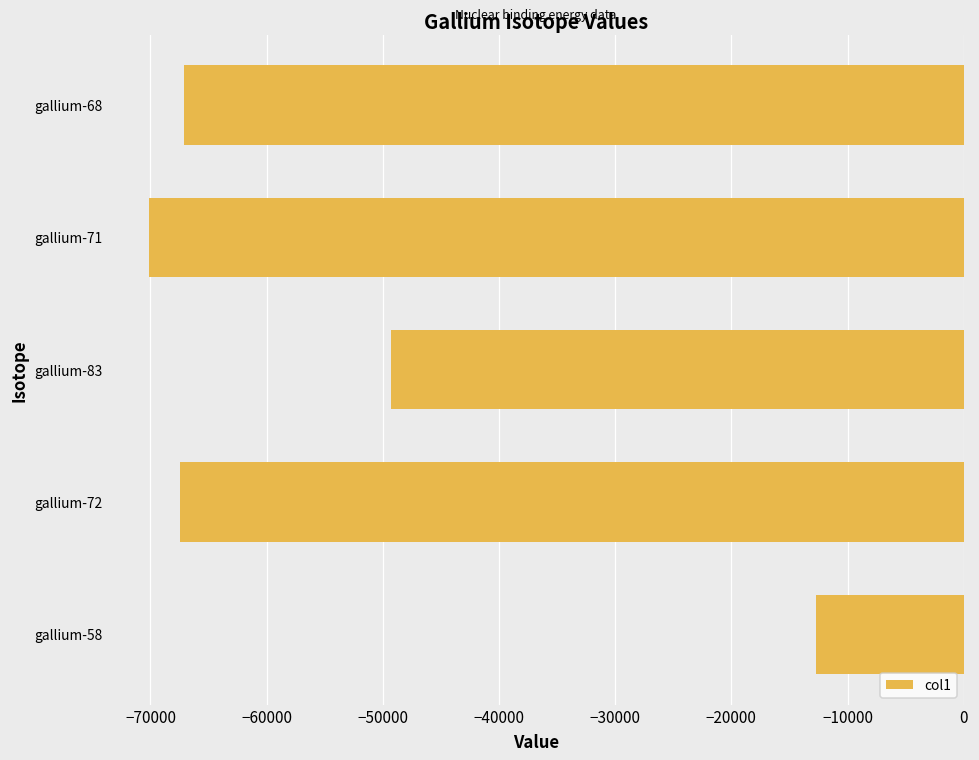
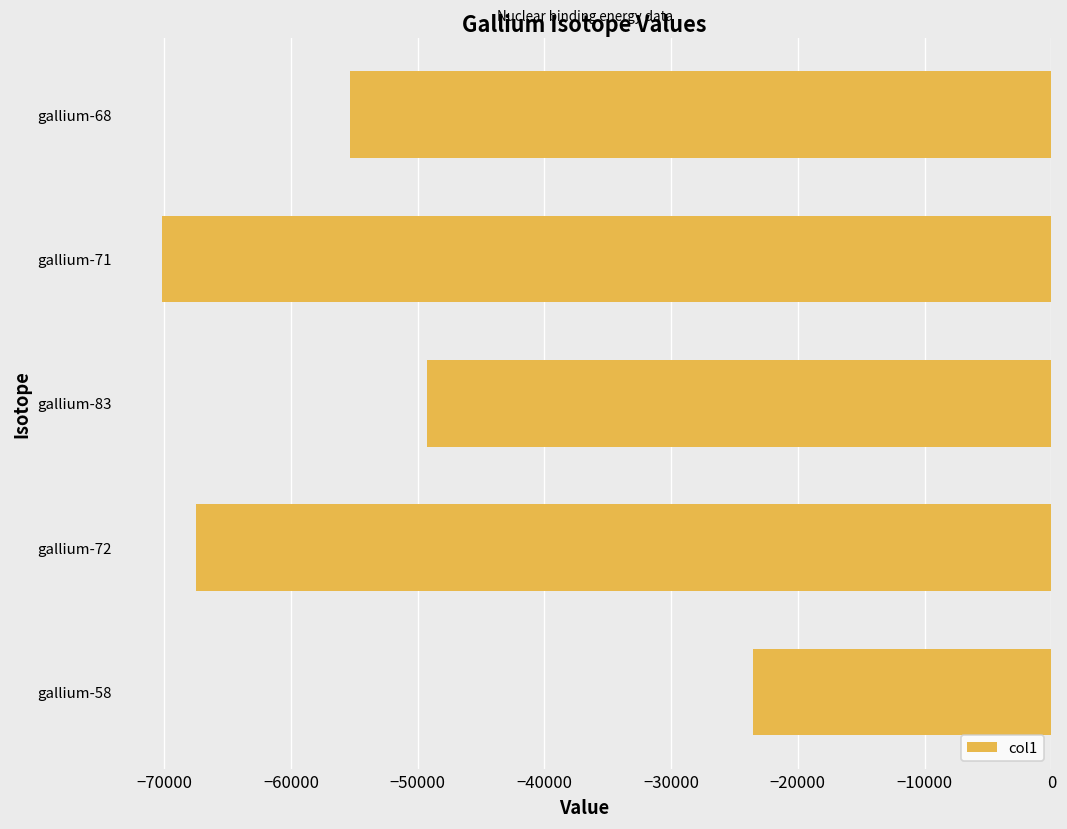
  {
-   "gallium-68": -67100,
+   "gallium-68": -55400,
    "gallium-71": -70100,
    "gallium-83": -49300,
    "gallium-72": -67500,
-   "gallium-58": -12700
+   "gallium-58": -23500
  }
